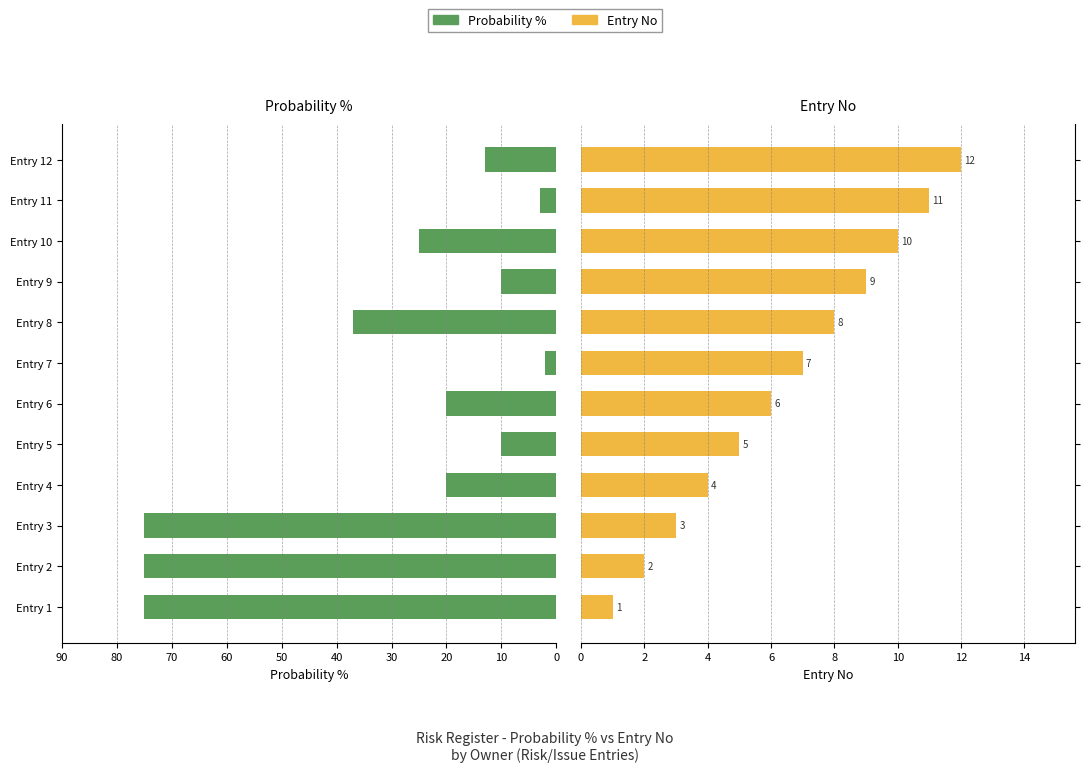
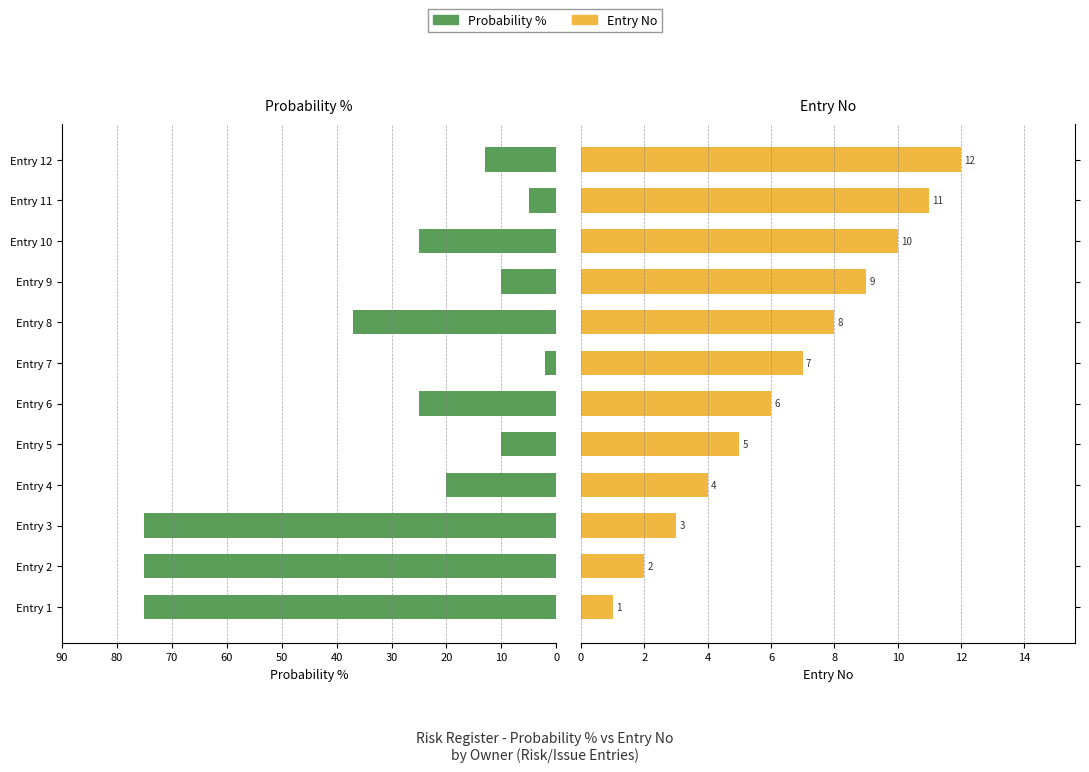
  {
    "Probability %": {
      "Entry 12": 13,
-     "Entry 11": 3,
+     "Entry 11": 5,
      "Entry 10": 25,
      "Entry 9": 10,
      "Entry 8": 37,
      "Entry 7": 2,
-     "Entry 6": 20,
+     "Entry 6": 25,
      "Entry 5": 10,
      "Entry 4": 20,
      "Entry 3": 75,
      "Entry 2": 75,
      "Entry 1": 75
    }
  }
